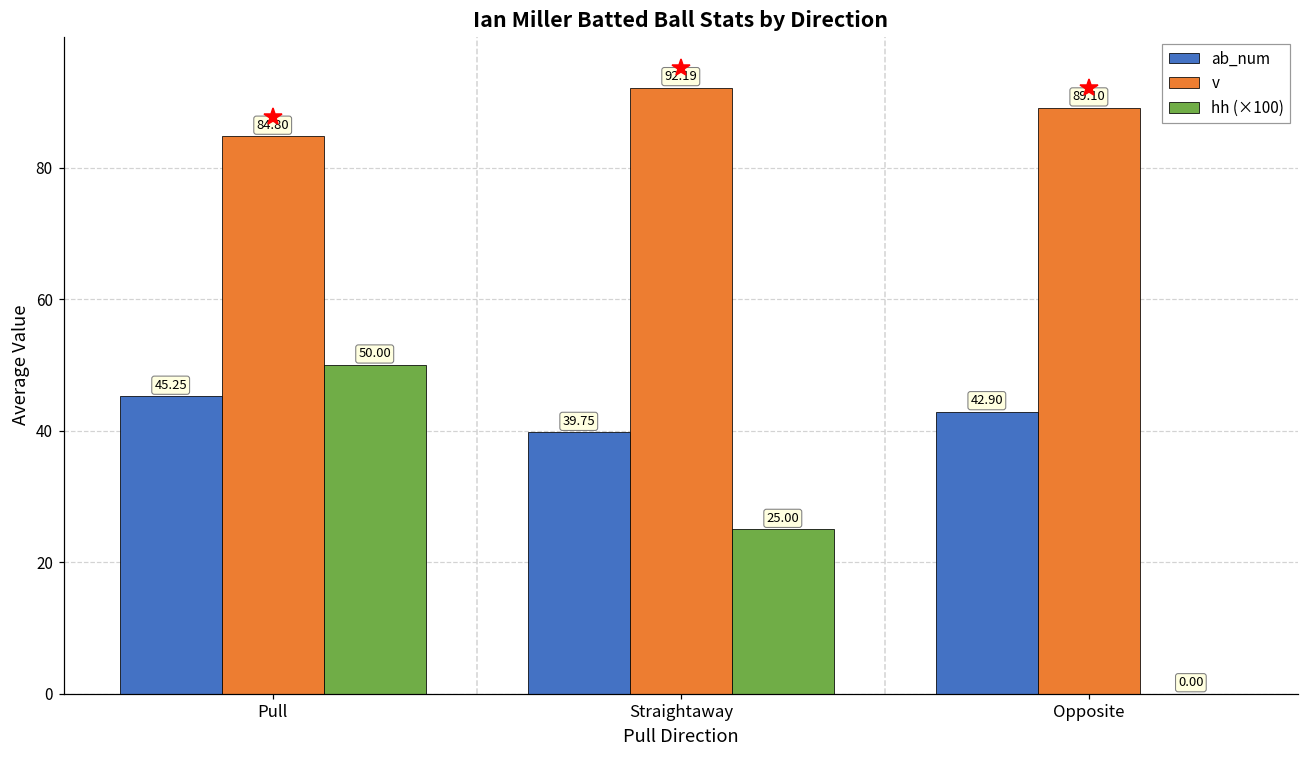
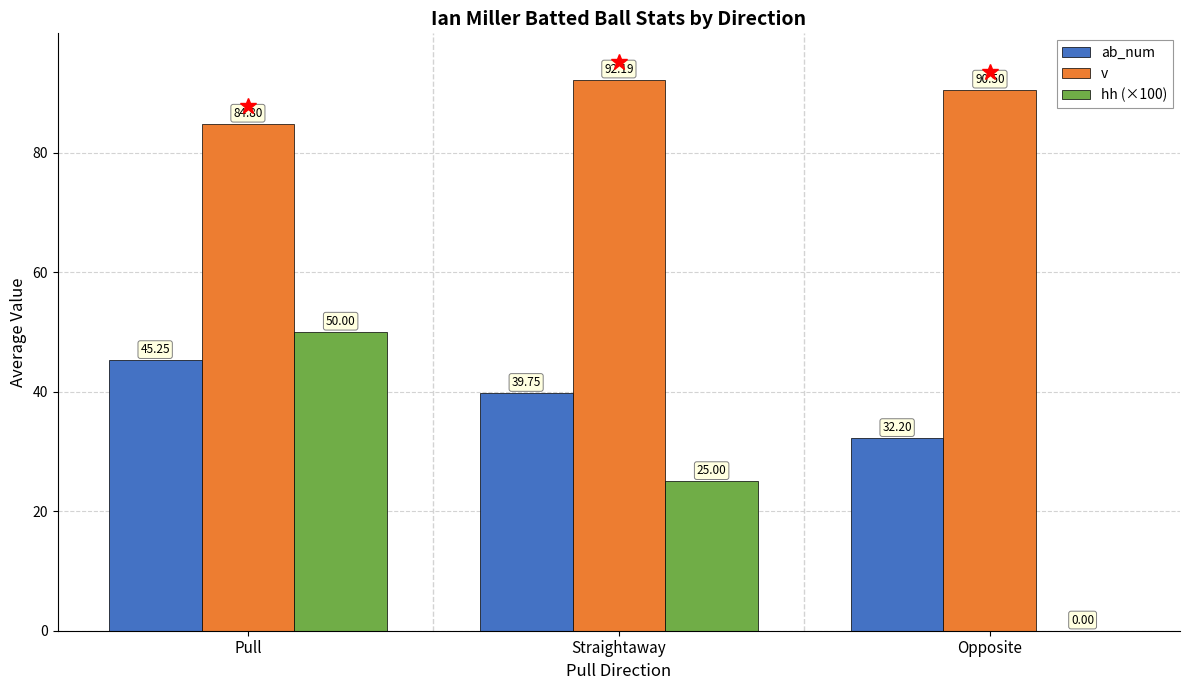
  {
    "ab_num": {
-     "Opposite": 42.90
+     "Opposite": 32.20
    },
    "v": {
-     "Opposite": 89.10
+     "Opposite": 90.50
    }
  }
